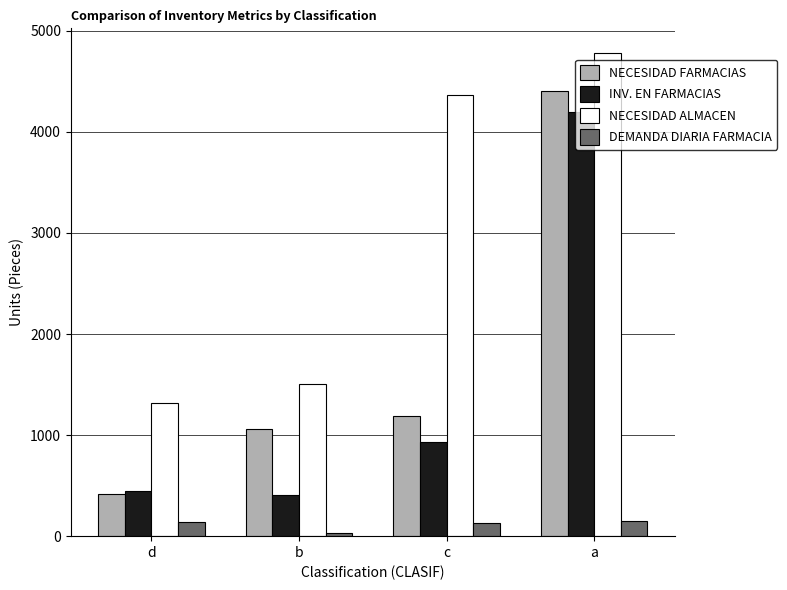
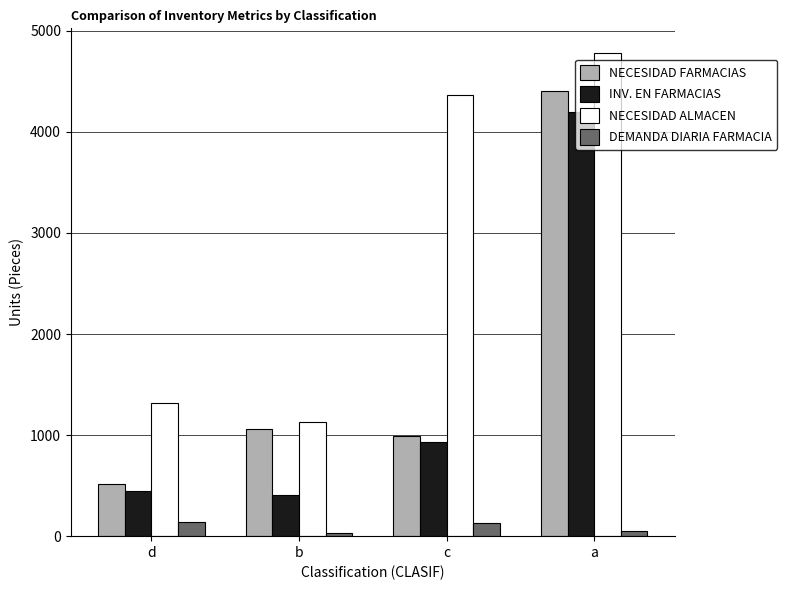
  {
    "NECESIDAD FARMACIAS": {
-     "d": 410,
+     "d": 520,
      "b": 1060,
-     "c": 1190,
+     "c": 990,
      "a": 4410
    },
    "INV. EN FARMACIAS": {
      "d": 450,
      "b": 400,
      "c": 930
    },
    "NECESIDAD ALMACEN": {
      "d": 1320,
-     "b": 1500,
+     "b": 1130,
      "c": 4360,
      "a": 4790
    },
    "DEMANDA DIARIA FARMACIA": {
      "d": 140,
      "b": 40,
      "c": 130,
-     "a": 150
+     "a": 50
    }
  }
